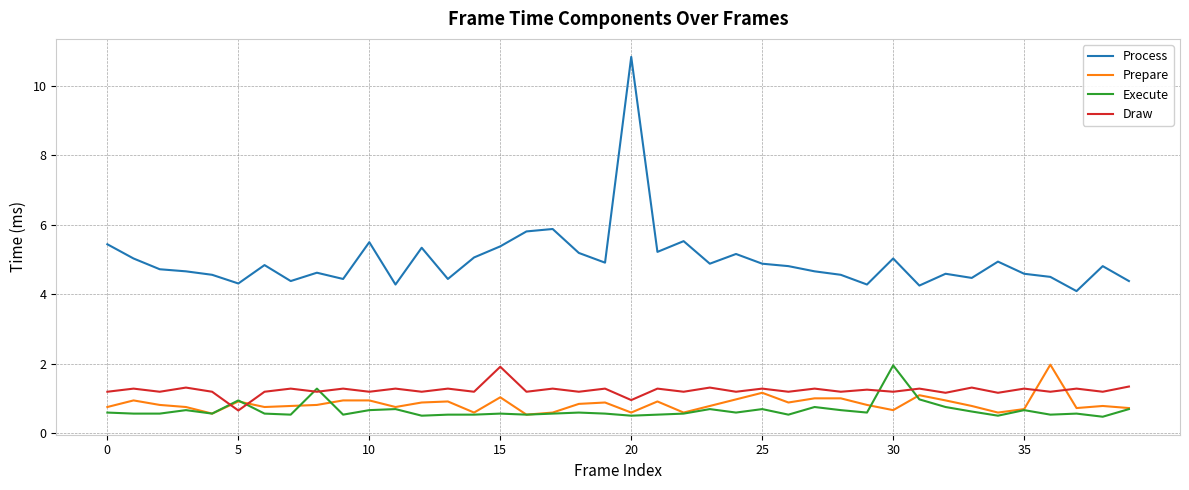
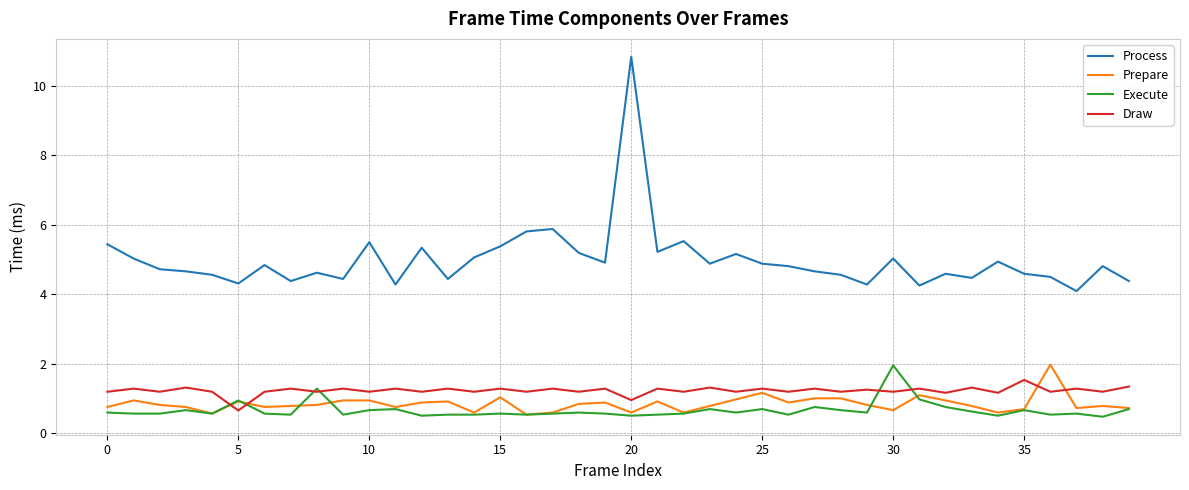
  {
    "Process": {
      "0": 5.4,
      "5": 4.3,
      "10": 5.5,
      "15": 5.4,
      "20": 10.8,
      "25": 4.9,
      "30": 5.0,
      "35": 4.6
    },
    "Prepare": {
      "0": 0.8,
      "10": 0.9,
      "15": 1.0,
      "20": 0.6,
      "25": 1.2,
      "30": 0.7
    },
    "Execute": {
      "0": 0.6,
      "10": 0.7,
      "15": 0.6,
      "20": 0.5,
      "25": 0.7,
      "30": 2.0
    },
    "Draw": {
      "0": 1.2,
      "5": 0.7,
      "10": 1.2,
-     "15": 1.9,
+     "15": 1.3,
      "20": 1.0,
      "25": 1.3,
      "30": 1.2,
-     "35": 1.3
+     "35": 1.5
    }
  }
